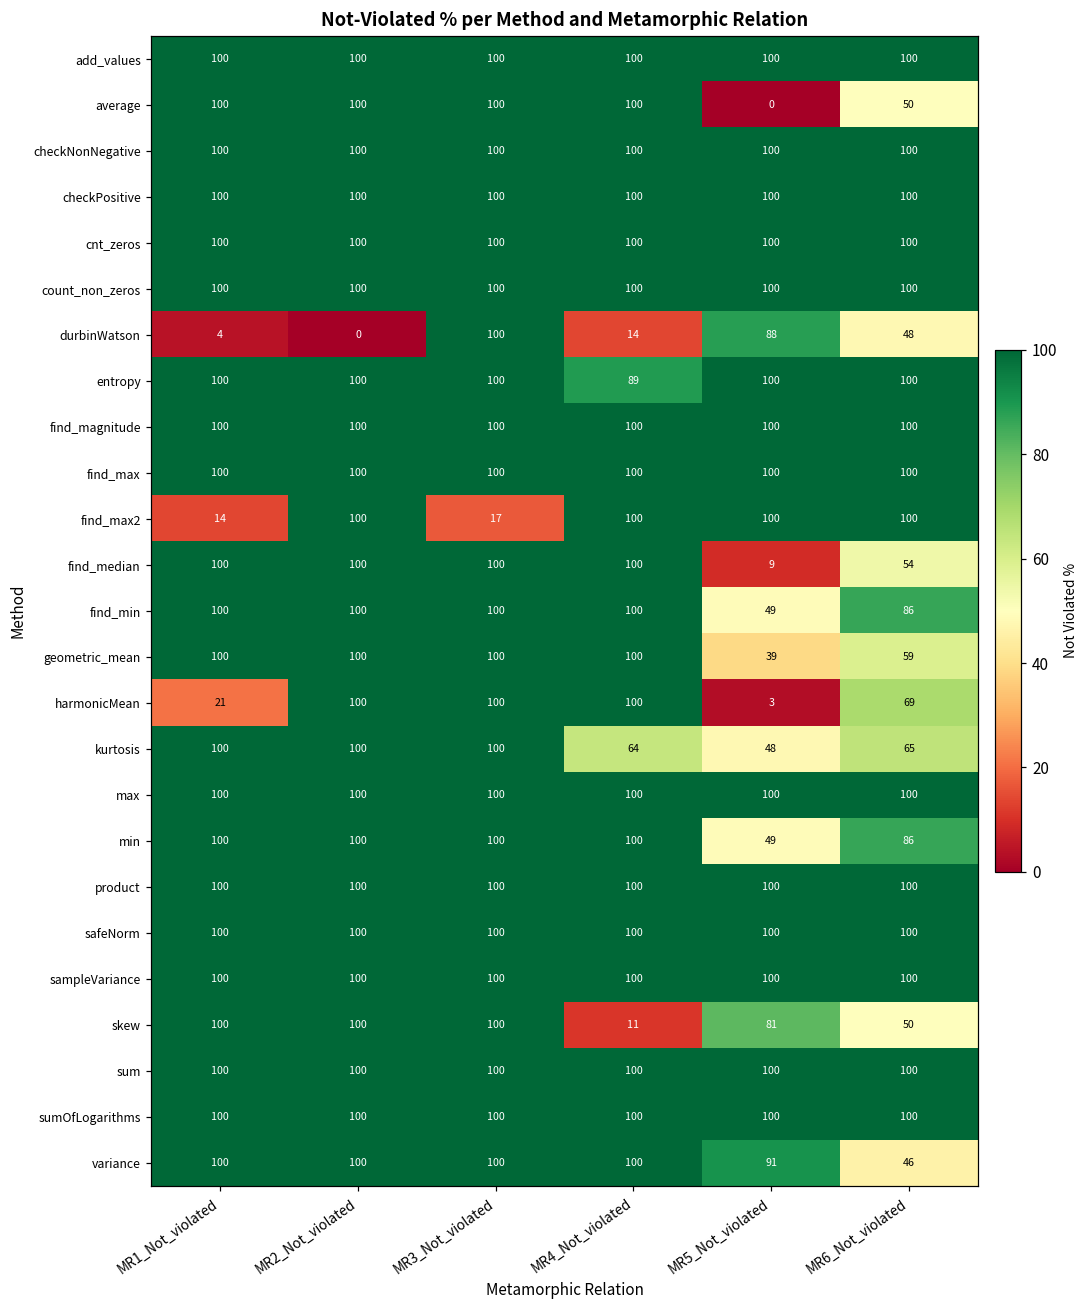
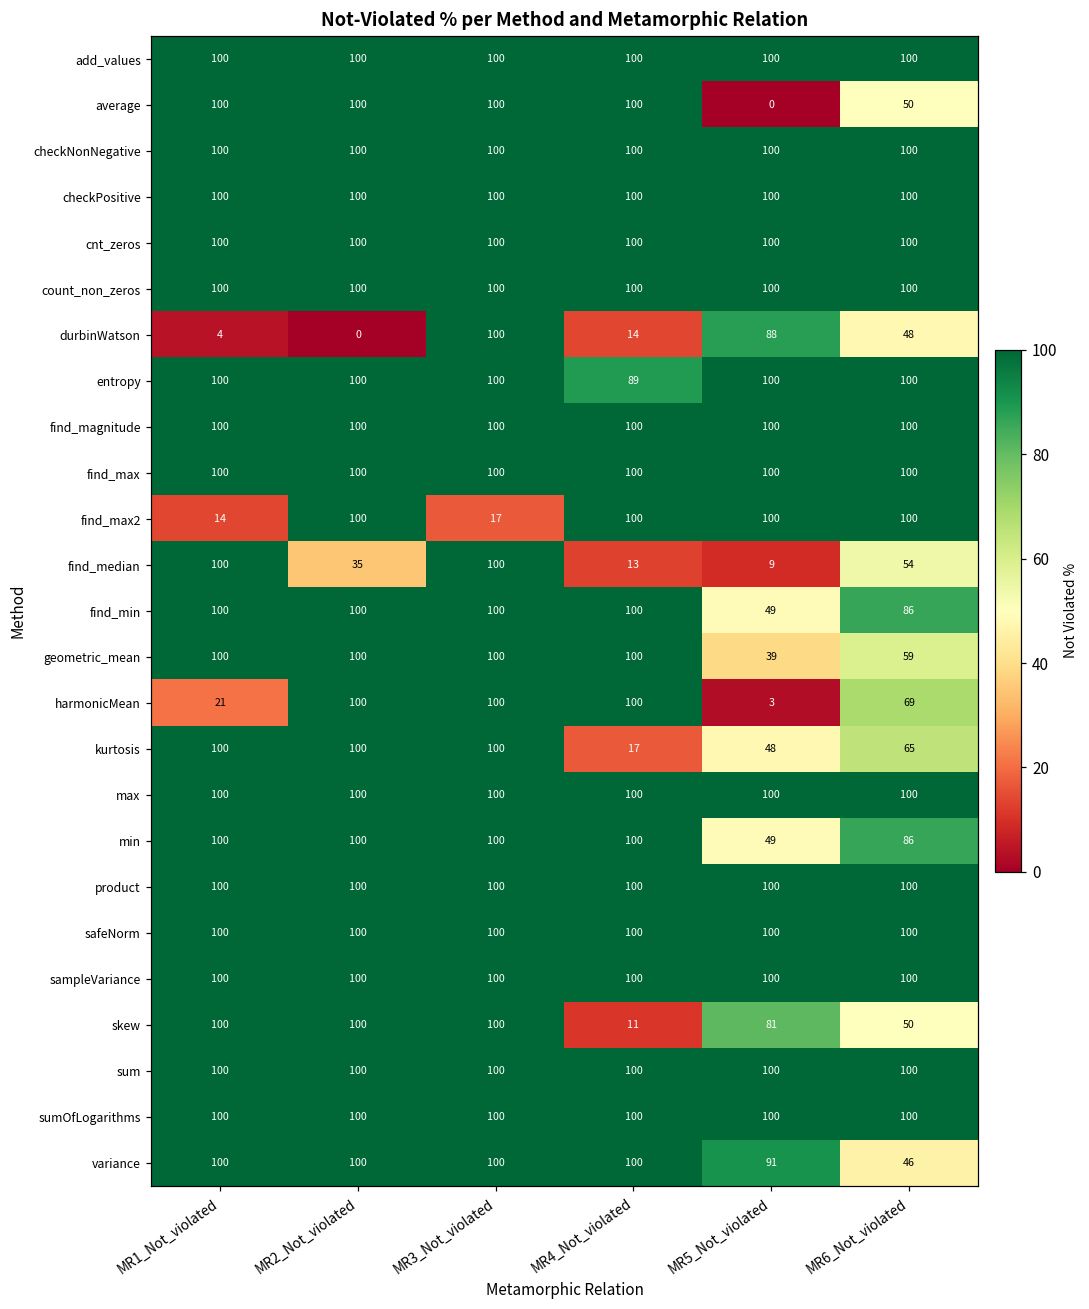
  {
    "add_values": {
      "MR1_Not_violated": 100,
      "MR2_Not_violated": 100,
      "MR3_Not_violated": 100,
      "MR4_Not_violated": 100,
      "MR5_Not_violated": 100,
      "MR6_Not_violated": 100
    },
    "average": {
      "MR1_Not_violated": 100,
      "MR2_Not_violated": 100,
      "MR3_Not_violated": 100,
      "MR4_Not_violated": 100,
      "MR5_Not_violated": 0,
      "MR6_Not_violated": 50
    },
    "checkNonNegative": {
      "MR1_Not_violated": 100,
      "MR2_Not_violated": 100,
      "MR3_Not_violated": 100,
      "MR4_Not_violated": 100,
      "MR5_Not_violated": 100,
      "MR6_Not_violated": 100
    },
    "checkPositive": {
      "MR1_Not_violated": 100,
      "MR2_Not_violated": 100,
      "MR3_Not_violated": 100,
      "MR4_Not_violated": 100,
      "MR5_Not_violated": 100,
      "MR6_Not_violated": 100
    },
    "cnt_zeros": {
      "MR1_Not_violated": 100,
      "MR2_Not_violated": 100,
      "MR3_Not_violated": 100,
      "MR4_Not_violated": 100,
      "MR5_Not_violated": 100,
      "MR6_Not_violated": 100
    },
    "count_non_zeros": {
      "MR1_Not_violated": 100,
      "MR2_Not_violated": 100,
      "MR3_Not_violated": 100,
      "MR4_Not_violated": 100,
      "MR5_Not_violated": 100,
      "MR6_Not_violated": 100
    },
    "durbinWatson": {
      "MR1_Not_violated": 4,
      "MR2_Not_violated": 0,
      "MR3_Not_violated": 100,
      "MR4_Not_violated": 14,
      "MR5_Not_violated": 88,
      "MR6_Not_violated": 48
    },
    "entropy": {
      "MR1_Not_violated": 100,
      "MR2_Not_violated": 100,
      "MR3_Not_violated": 100,
      "MR4_Not_violated": 89,
      "MR5_Not_violated": 100,
      "MR6_Not_violated": 100
    },
    "find_magnitude": {
      "MR1_Not_violated": 100,
      "MR2_Not_violated": 100,
      "MR3_Not_violated": 100,
      "MR4_Not_violated": 100,
      "MR5_Not_violated": 100,
      "MR6_Not_violated": 100
    },
    "find_max": {
      "MR1_Not_violated": 100,
      "MR2_Not_violated": 100,
      "MR3_Not_violated": 100,
      "MR4_Not_violated": 100,
      "MR5_Not_violated": 100,
      "MR6_Not_violated": 100
    },
    "find_max2": {
      "MR1_Not_violated": 14,
      "MR2_Not_violated": 100,
      "MR3_Not_violated": 17,
      "MR4_Not_violated": 100,
      "MR5_Not_violated": 100,
      "MR6_Not_violated": 100
    },
    "find_median": {
      "MR1_Not_violated": 100,
-     "MR2_Not_violated": 100,
+     "MR2_Not_violated": 35,
      "MR3_Not_violated": 100,
-     "MR4_Not_violated": 100,
+     "MR4_Not_violated": 13,
      "MR5_Not_violated": 9,
      "MR6_Not_violated": 54
    },
    "find_min": {
      "MR1_Not_violated": 100,
      "MR2_Not_violated": 100,
      "MR3_Not_violated": 100,
      "MR4_Not_violated": 100,
      "MR5_Not_violated": 49,
      "MR6_Not_violated": 86
    },
    "geometric_mean": {
      "MR1_Not_violated": 100,
      "MR2_Not_violated": 100,
      "MR3_Not_violated": 100,
      "MR4_Not_violated": 100,
      "MR5_Not_violated": 39,
      "MR6_Not_violated": 59
    },
    "harmonicMean": {
      "MR1_Not_violated": 21,
      "MR2_Not_violated": 100,
      "MR3_Not_violated": 100,
      "MR4_Not_violated": 100,
      "MR5_Not_violated": 3,
      "MR6_Not_violated": 69
    },
    "kurtosis": {
      "MR1_Not_violated": 100,
      "MR2_Not_violated": 100,
      "MR3_Not_violated": 100,
-     "MR4_Not_violated": 64,
+     "MR4_Not_violated": 17,
      "MR5_Not_violated": 48,
      "MR6_Not_violated": 65
    },
    "max": {
      "MR1_Not_violated": 100,
      "MR2_Not_violated": 100,
      "MR3_Not_violated": 100,
      "MR4_Not_violated": 100,
      "MR5_Not_violated": 100,
      "MR6_Not_violated": 100
    },
    "min": {
      "MR1_Not_violated": 100,
      "MR2_Not_violated": 100,
      "MR3_Not_violated": 100,
      "MR4_Not_violated": 100,
      "MR5_Not_violated": 49,
      "MR6_Not_violated": 86
    },
    "product": {
      "MR1_Not_violated": 100,
      "MR2_Not_violated": 100,
      "MR3_Not_violated": 100,
      "MR4_Not_violated": 100,
      "MR5_Not_violated": 100,
      "MR6_Not_violated": 100
    },
    "safeNorm": {
      "MR1_Not_violated": 100,
      "MR2_Not_violated": 100,
      "MR3_Not_violated": 100,
      "MR4_Not_violated": 100,
      "MR5_Not_violated": 100,
      "MR6_Not_violated": 100
    },
    "sampleVariance": {
      "MR1_Not_violated": 100,
      "MR2_Not_violated": 100,
      "MR3_Not_violated": 100,
      "MR4_Not_violated": 100,
      "MR5_Not_violated": 100,
      "MR6_Not_violated": 100
    },
    "skew": {
      "MR1_Not_violated": 100,
      "MR2_Not_violated": 100,
      "MR3_Not_violated": 100,
      "MR4_Not_violated": 11,
      "MR5_Not_violated": 81,
      "MR6_Not_violated": 50
    },
    "sum": {
      "MR1_Not_violated": 100,
      "MR2_Not_violated": 100,
      "MR3_Not_violated": 100,
      "MR4_Not_violated": 100,
      "MR5_Not_violated": 100,
      "MR6_Not_violated": 100
    },
    "sumOfLogarithms": {
      "MR1_Not_violated": 100,
      "MR2_Not_violated": 100,
      "MR3_Not_violated": 100,
      "MR4_Not_violated": 100,
      "MR5_Not_violated": 100,
      "MR6_Not_violated": 100
    },
    "variance": {
      "MR1_Not_violated": 100,
      "MR2_Not_violated": 100,
      "MR3_Not_violated": 100,
      "MR4_Not_violated": 100,
      "MR5_Not_violated": 91,
      "MR6_Not_violated": 46
    }
  }
